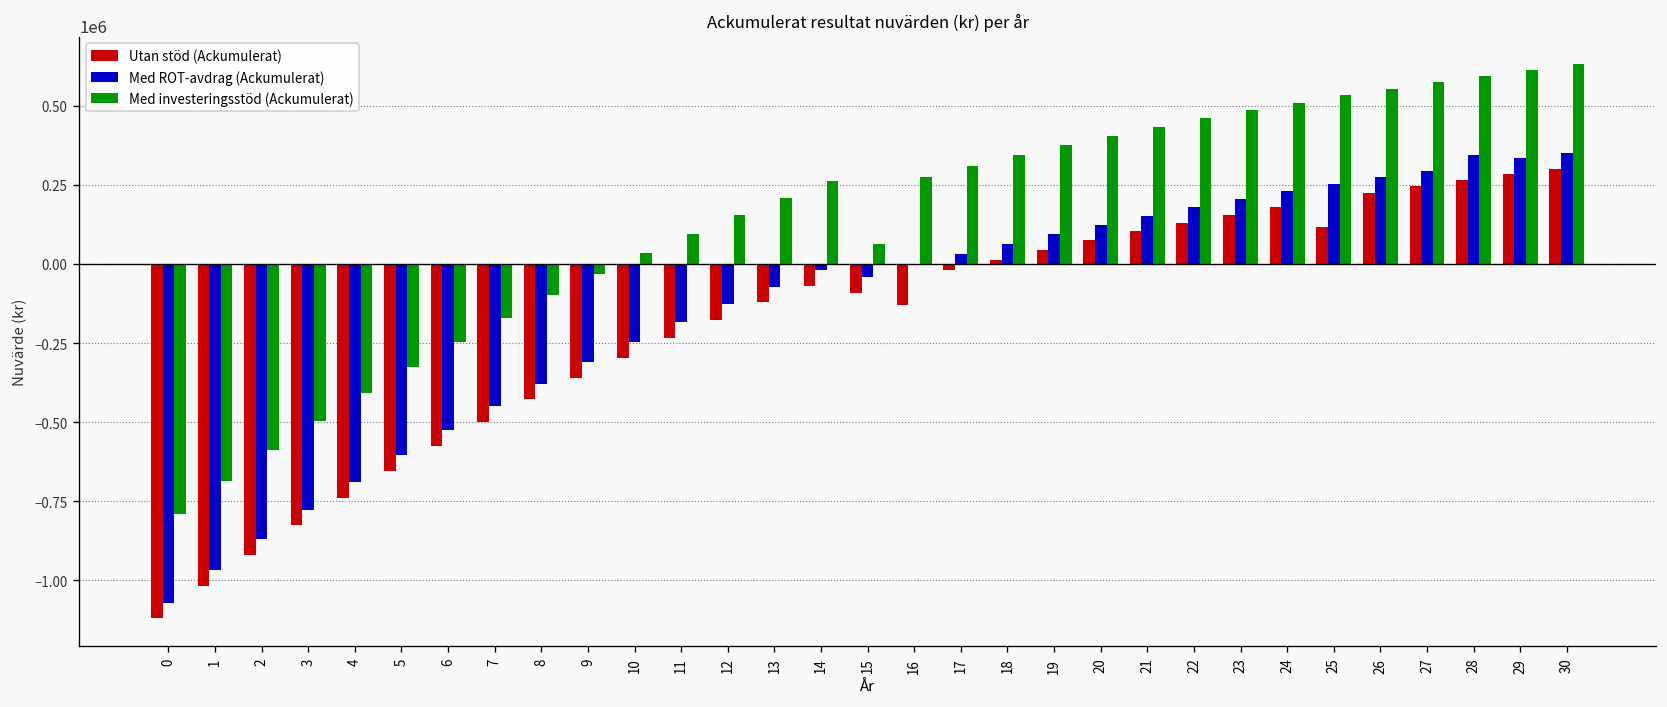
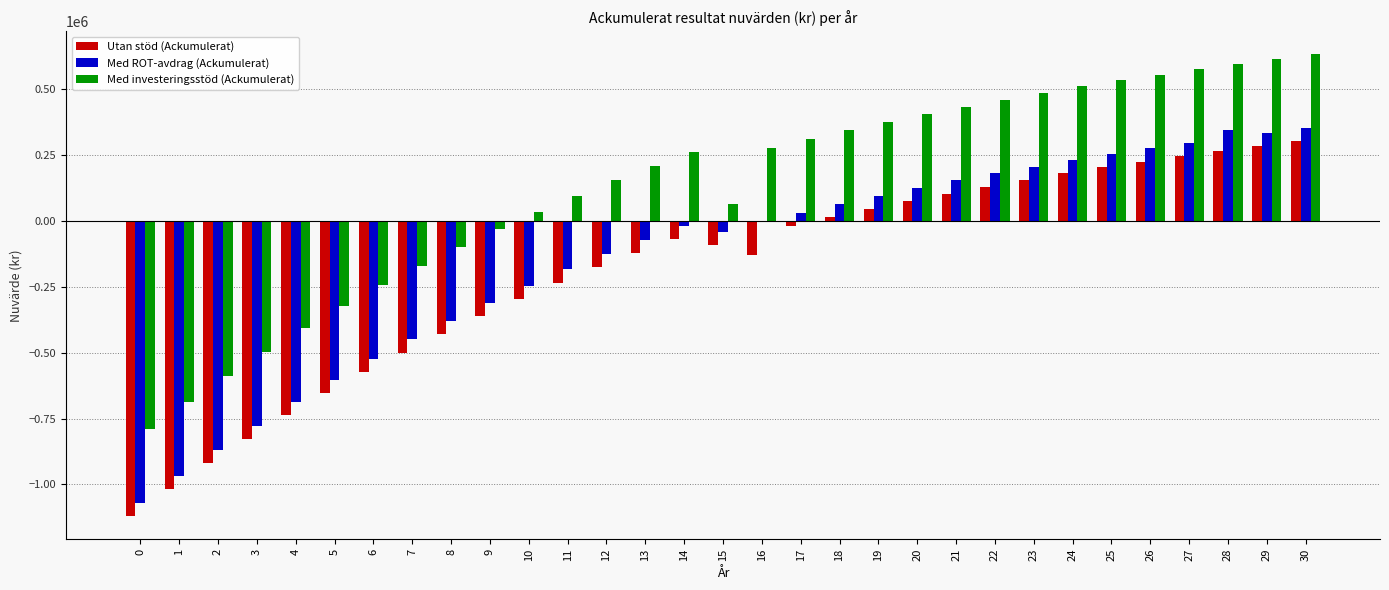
  {
    "Utan stöd (Ackumulerat)": {
      "0": -1120000,
      "1": -1020000,
      "2": -920000,
      "3": -830000,
      "4": -740000,
      "5": -650000,
      "6": -580000,
      "7": -500000,
      "8": -430000,
      "9": -360000,
      "10": -300000,
      "11": -230000,
      "12": -180000,
      "13": -120000,
      "14": -70000,
      "15": -90000,
      "16": -130000,
      "17": -20000,
      "18": 10000,
      "19": 40000,
      "20": 70000,
      "21": 100000,
      "22": 130000,
      "23": 160000,
      "24": 180000,
-     "25": 120000,
+     "25": 200000,
      "26": 220000,
      "27": 240000,
      "28": 260000,
      "29": 280000,
      "30": 300000
    },
    "Med ROT-avdrag (Ackumulerat)": {
      "0": -1070000,
      "1": -970000,
      "2": -870000,
      "3": -780000,
      "4": -690000,
      "5": -600000,
      "6": -530000,
      "7": -450000,
      "8": -380000,
      "9": -310000,
      "10": -250000,
      "11": -180000,
      "12": -130000,
      "13": -70000,
      "14": -20000,
      "15": -40000,
      "17": 30000,
      "18": 60000,
      "19": 90000,
      "20": 120000,
      "21": 150000,
      "22": 180000,
      "23": 210000,
      "24": 230000,
      "25": 250000,
      "26": 270000,
      "27": 290000,
      "28": 350000,
      "29": 330000,
      "30": 350000
    },
    "Med investeringsstöd (Ackumulerat)": {
      "0": -790000,
      "1": -690000,
      "2": -590000,
      "3": -500000,
      "4": -410000,
      "5": -320000,
      "6": -250000,
      "7": -170000,
      "8": -100000,
      "9": -30000,
      "10": 30000,
      "11": 100000,
      "12": 150000,
      "13": 210000,
      "14": 260000,
      "15": 60000,
      "16": 280000,
      "17": 310000,
      "18": 340000,
      "19": 370000,
      "20": 400000,
      "21": 430000,
      "22": 460000,
      "23": 490000,
      "24": 510000,
      "25": 530000,
      "26": 550000,
      "27": 570000,
      "28": 590000,
      "29": 610000,
      "30": 630000
    }
  }
